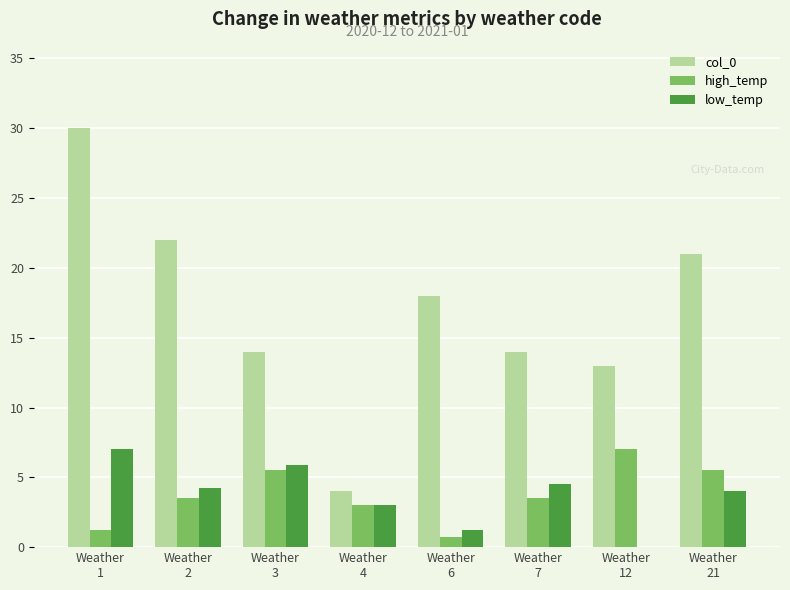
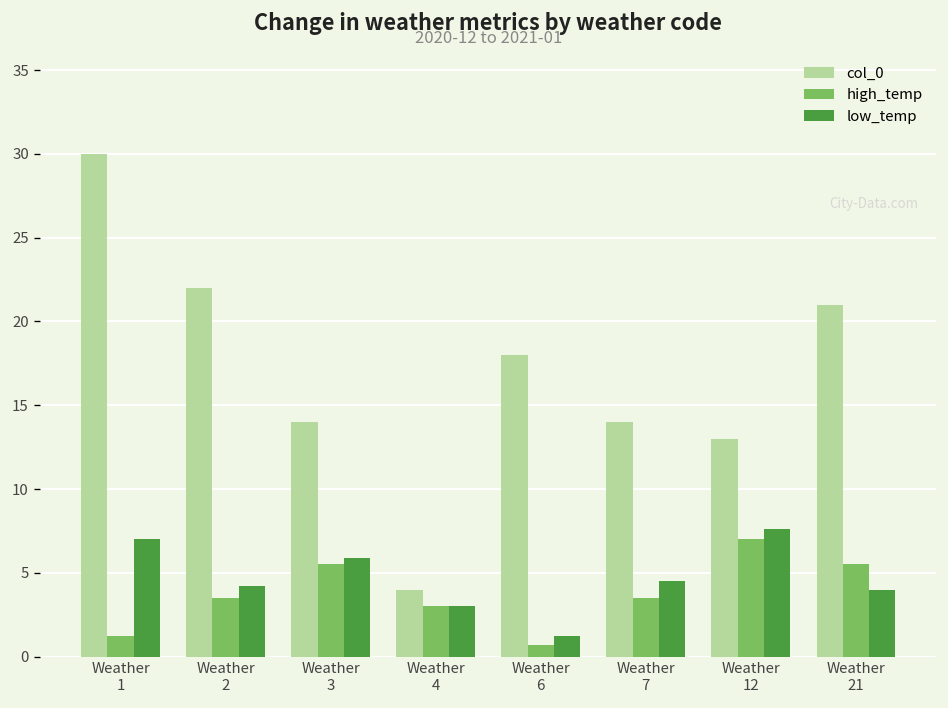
  {
    "col_0": {
      "Weather 1": 30.0,
      "Weather 2": 22.0,
      "Weather 3": 14.0,
      "Weather 4": 4.0,
      "Weather 6": 18.0,
      "Weather 7": 14.0,
      "Weather 12": 13.0,
      "Weather 21": 21.0
    },
    "high_temp": {
      "Weather 1": 1.2,
      "Weather 2": 3.5,
      "Weather 3": 5.5,
      "Weather 4": 3.0,
      "Weather 6": 0.7,
      "Weather 7": 3.5,
      "Weather 12": 7.0,
      "Weather 21": 5.5
    },
    "low_temp": {
      "Weather 1": 7.0,
      "Weather 2": 4.2,
      "Weather 3": 5.9,
      "Weather 4": 3.0,
      "Weather 6": 1.2,
      "Weather 7": 4.5,
-     "Weather 12": 0.0,
+     "Weather 12": 7.6,
      "Weather 21": 4.0
    }
  }
